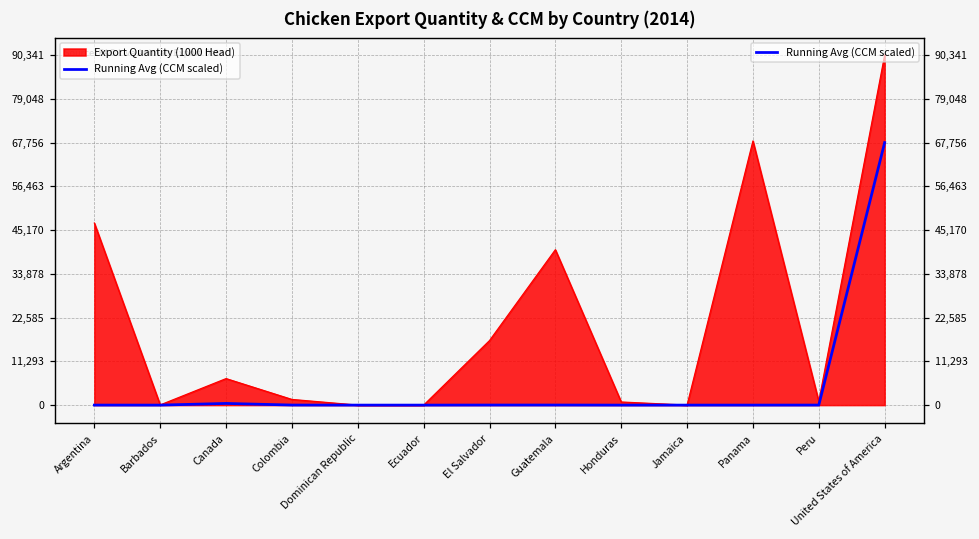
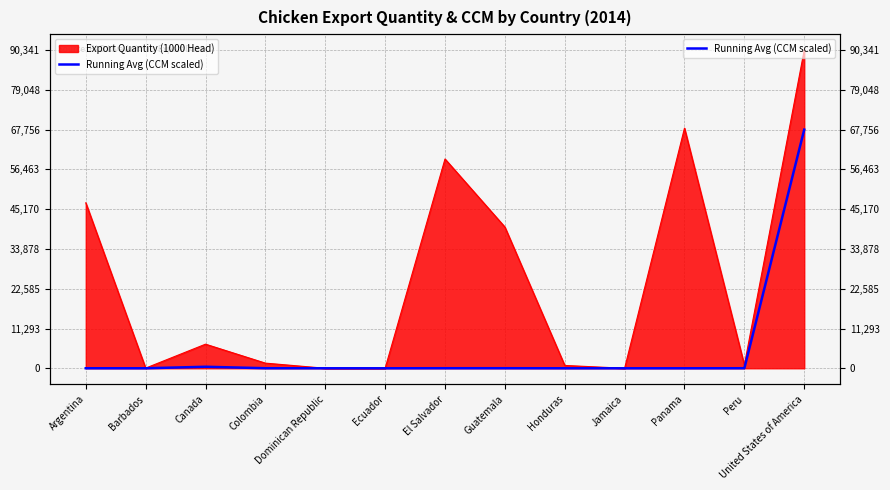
  {
    "Export Quantity (1000 Head)": {
      "Argentina": "47,000",
      "Canada": "7,000",
      "Colombia": "1,000",
-     "El Salvador": "17,000",
+     "El Salvador": "59,000",
      "Guatemala": "40,000",
      "Honduras": "1,000",
      "Panama": "68,000",
      "Peru": "1,000"
    },
    "Running Avg (CCM scaled)": {
      "Argentina": "0",
      "Canada": "0",
      "Colombia": "0",
      "El Salvador": "0",
      "Guatemala": "0",
      "Honduras": "0",
      "Panama": "0",
      "Peru": "0",
      "United States of America": "68,000"
    }
  }
